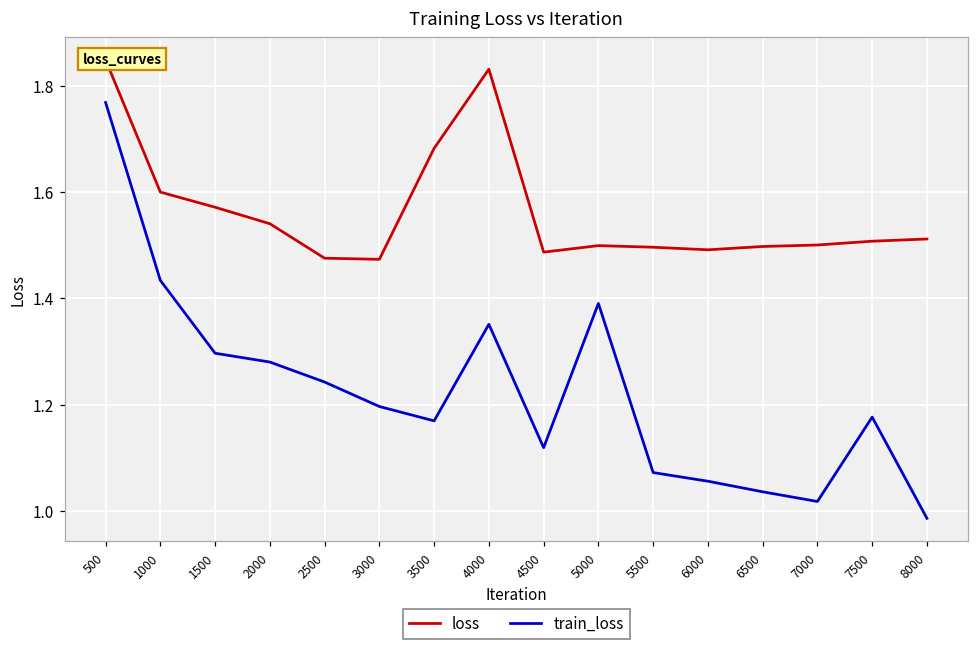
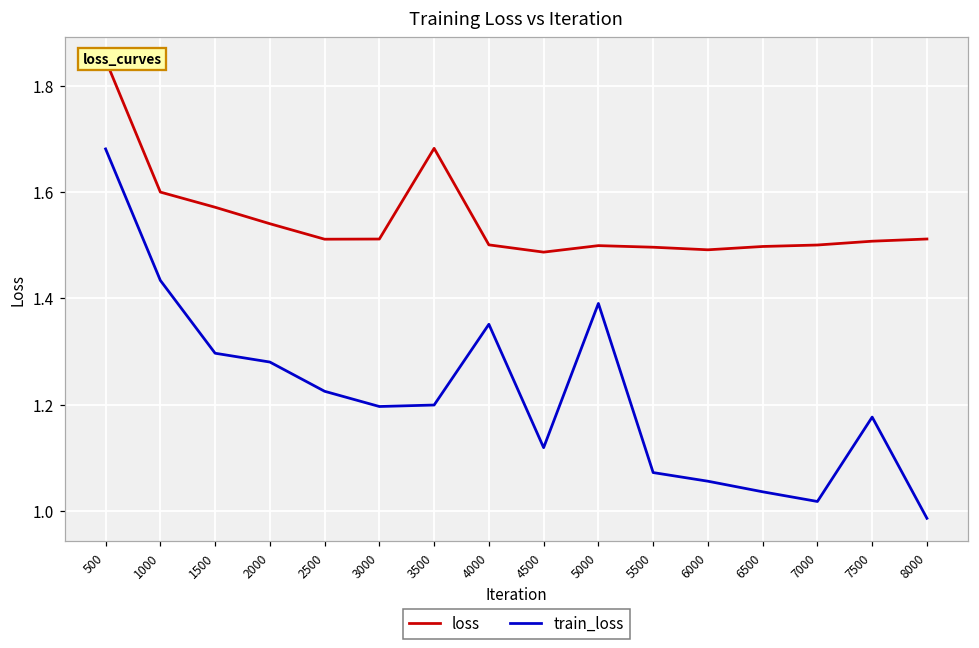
  {
    "loss": {
      "1000": 1.60,
      "1500": 1.57,
      "2000": 1.54,
-     "2500": 1.48,
-     "3000": 1.47,
+     "2500": 1.51,
+     "3000": 1.51,
      "3500": 1.68,
-     "4000": 1.83,
+     "4000": 1.50,
      "4500": 1.49,
      "5000": 1.50,
      "5500": 1.50,
      "6000": 1.49,
      "6500": 1.50,
      "7000": 1.50,
      "7500": 1.51,
      "8000": 1.51
    },
    "train_loss": {
-     "500": 1.77,
+     "500": 1.68,
      "1000": 1.43,
      "1500": 1.30,
      "2000": 1.28,
-     "2500": 1.24,
+     "2500": 1.23,
      "3000": 1.20,
-     "3500": 1.17,
+     "3500": 1.20,
      "4000": 1.35,
      "4500": 1.12,
      "5000": 1.39,
      "5500": 1.07,
      "6000": 1.06,
      "6500": 1.04,
      "7000": 1.02,
      "7500": 1.18,
      "8000": 0.99
    }
  }
